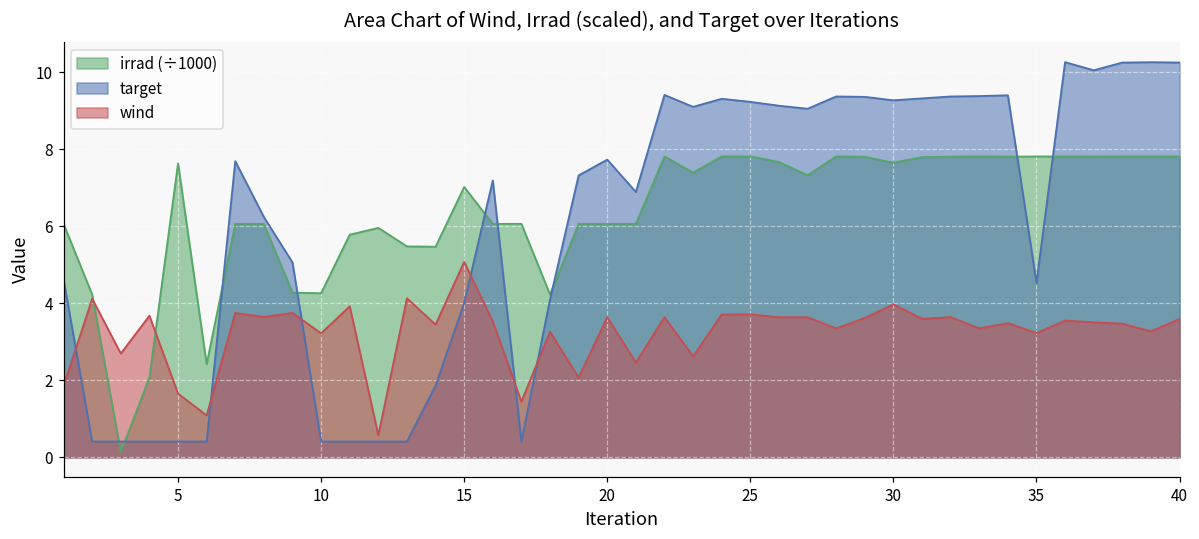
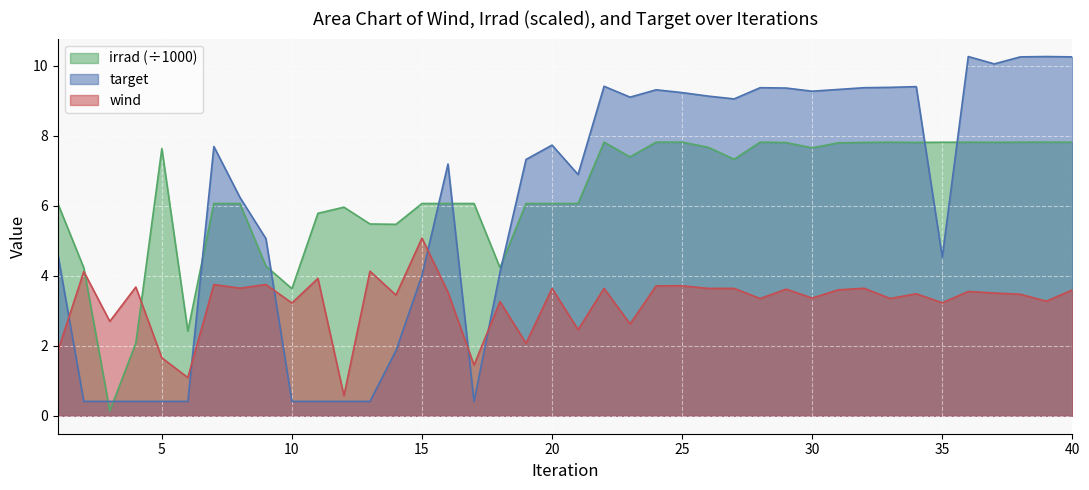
  {
    "irrad (÷1000)": {
      "5": 7.6,
-     "10": 4.3,
-     "15": 7.0,
+     "10": 3.6,
+     "15": 6.1,
      "20": 6.1,
      "25": 7.8,
      "30": 7.7,
      "35": 7.8,
      "40": 7.8
    },
    "target": {
      "5": 0.4,
      "10": 0.4,
      "15": 4.0,
      "20": 7.7,
      "25": 9.2,
      "30": 9.3,
      "35": 4.5,
      "40": 10.3
    },
    "wind": {
      "5": 1.7,
      "10": 3.2,
      "15": 5.1,
      "20": 3.6,
      "25": 3.7,
-     "30": 4.0,
+     "30": 3.4,
      "35": 3.2,
      "40": 3.6
    }
  }
